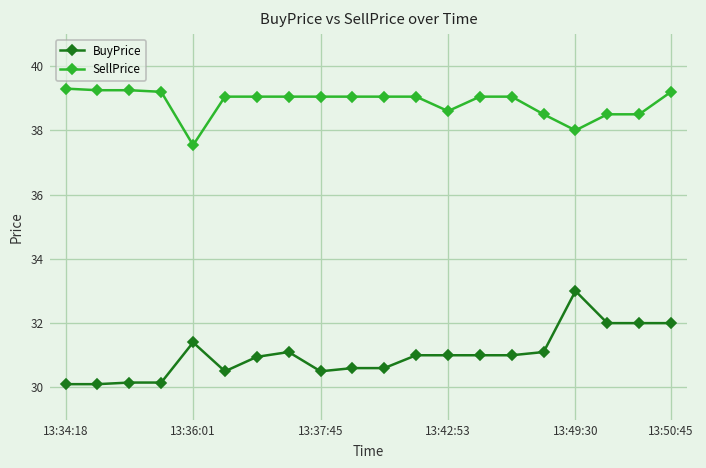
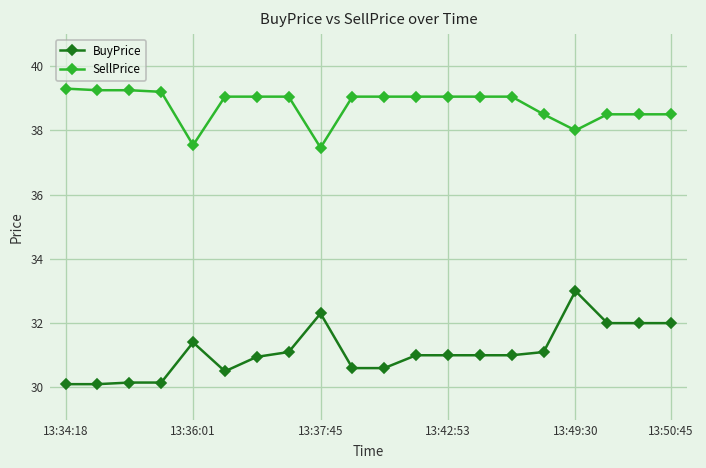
  {
    "BuyPrice": {
      "13:34:18": 30.1,
      "13:36:01": 31.4,
-     "13:37:45": 30.5,
+     "13:37:45": 32.3,
      "13:42:53": 31.0,
      "13:49:30": 33.0,
      "13:50:45": 32.0
    },
    "SellPrice": {
      "13:34:18": 39.3,
      "13:36:01": 37.5,
-     "13:37:45": 39.1,
-     "13:42:53": 38.6,
+     "13:37:45": 37.5,
+     "13:42:53": 39.1,
      "13:49:30": 38.0,
-     "13:50:45": 39.2
+     "13:50:45": 38.5
    }
  }
